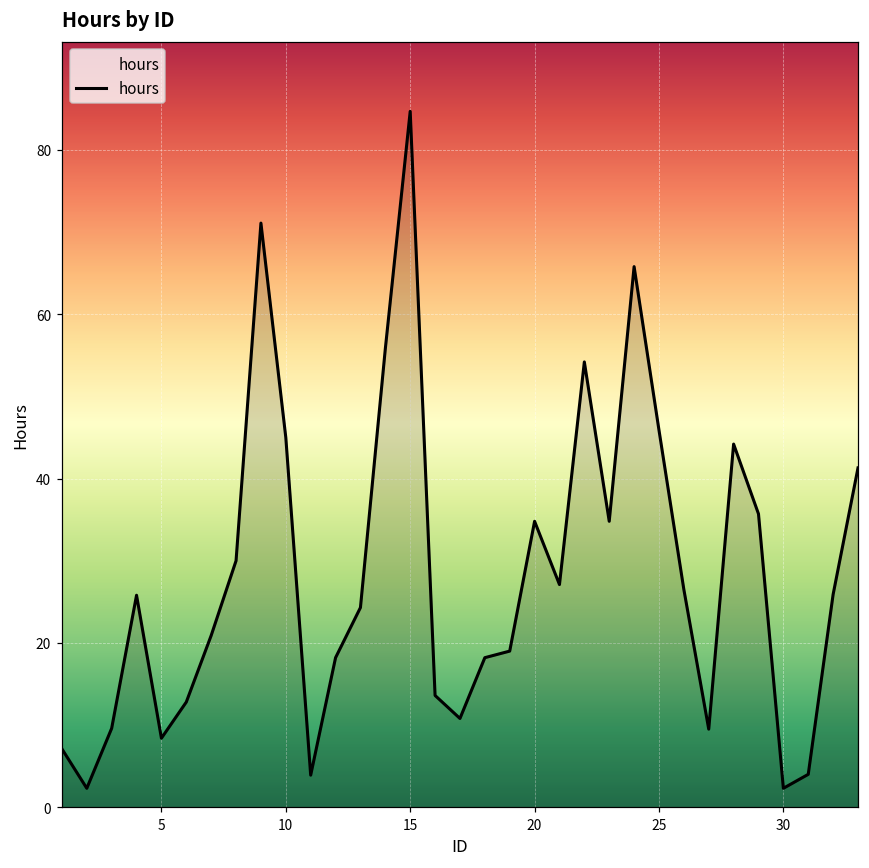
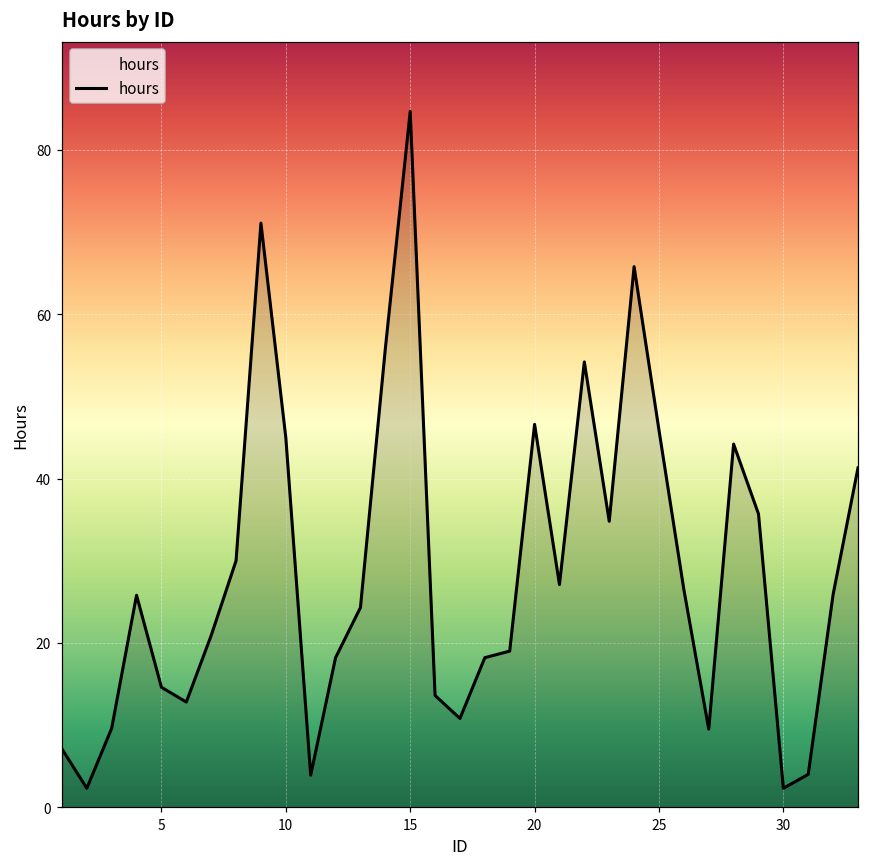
  {
-   "5": 8,
+   "5": 15,
    "10": 45,
    "15": 85,
-   "20": 35,
+   "20": 47,
    "25": 46,
    "30": 2
  }
